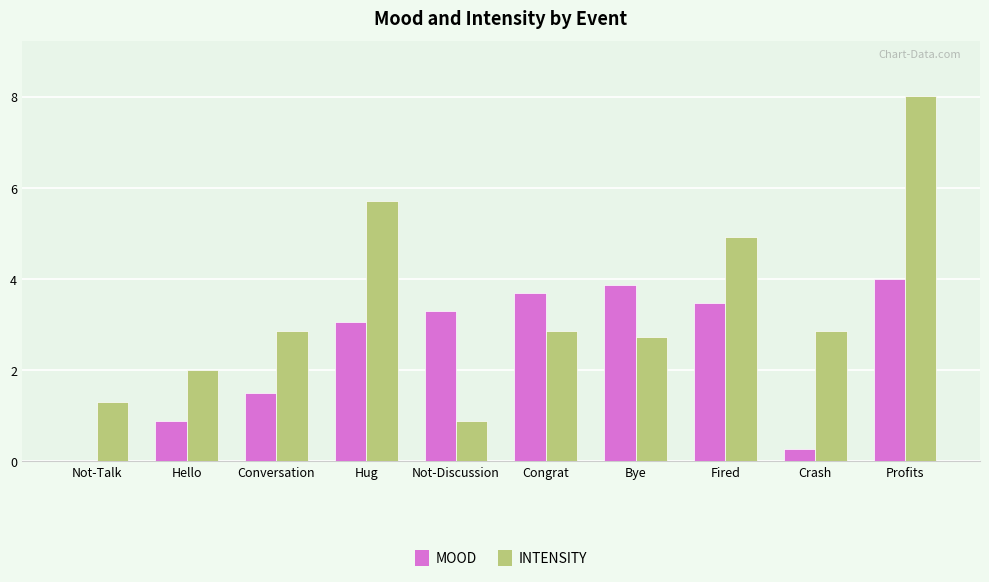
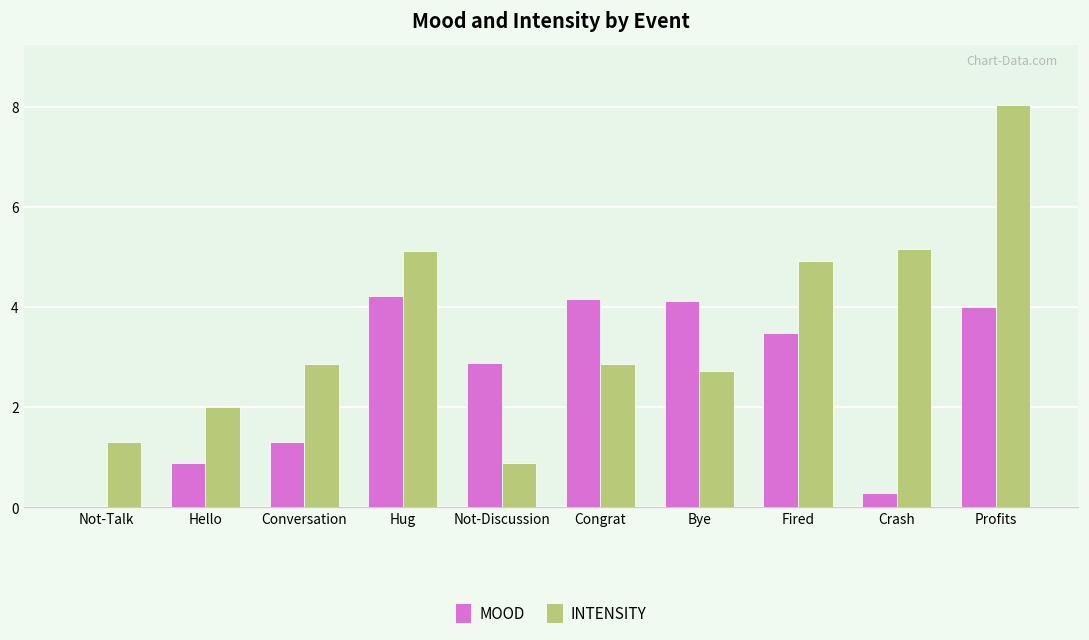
  {
    "MOOD": {
      "Not-Talk": 0.0,
      "Hello": 0.9,
-     "Conversation": 1.5,
-     "Hug": 3.1,
-     "Not-Discussion": 3.3,
-     "Congrat": 3.7,
-     "Bye": 3.9,
+     "Conversation": 1.3,
+     "Hug": 4.2,
+     "Not-Discussion": 2.9,
+     "Congrat": 4.2,
+     "Bye": 4.1,
      "Fired": 3.5,
      "Crash": 0.3,
      "Profits": 4.0
    },
    "INTENSITY": {
      "Not-Talk": 1.3,
      "Hello": 2.0,
      "Conversation": 2.9,
-     "Hug": 5.7,
+     "Hug": 5.1,
      "Not-Discussion": 0.9,
      "Congrat": 2.9,
      "Bye": 2.7,
      "Fired": 4.9,
-     "Crash": 2.9,
+     "Crash": 5.2,
      "Profits": 8.0
    }
  }
